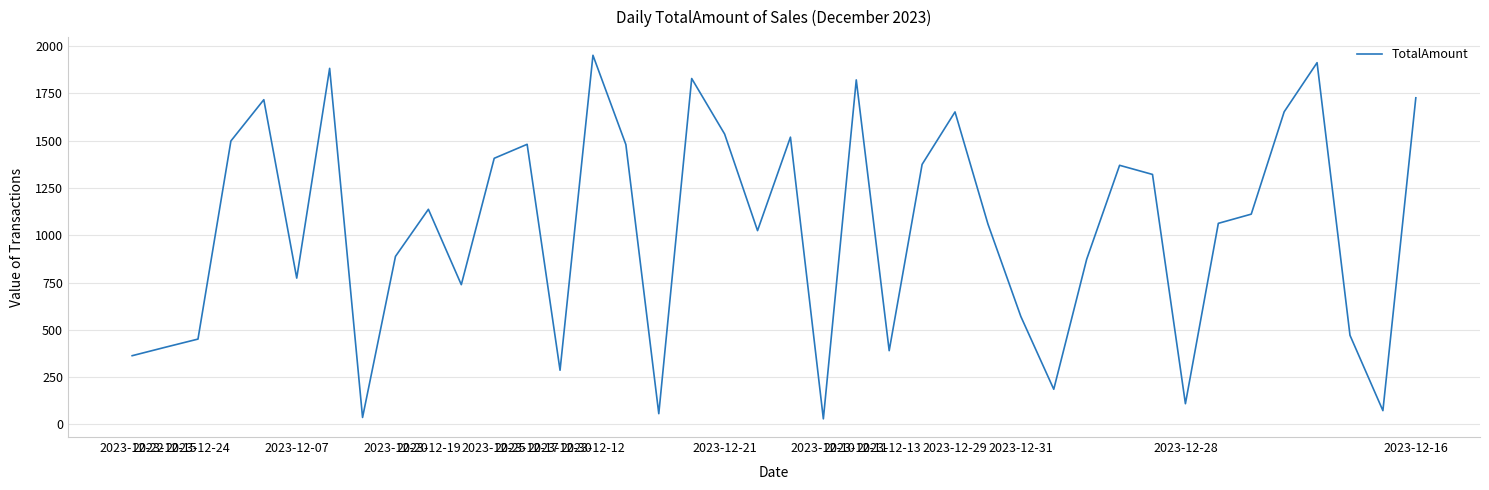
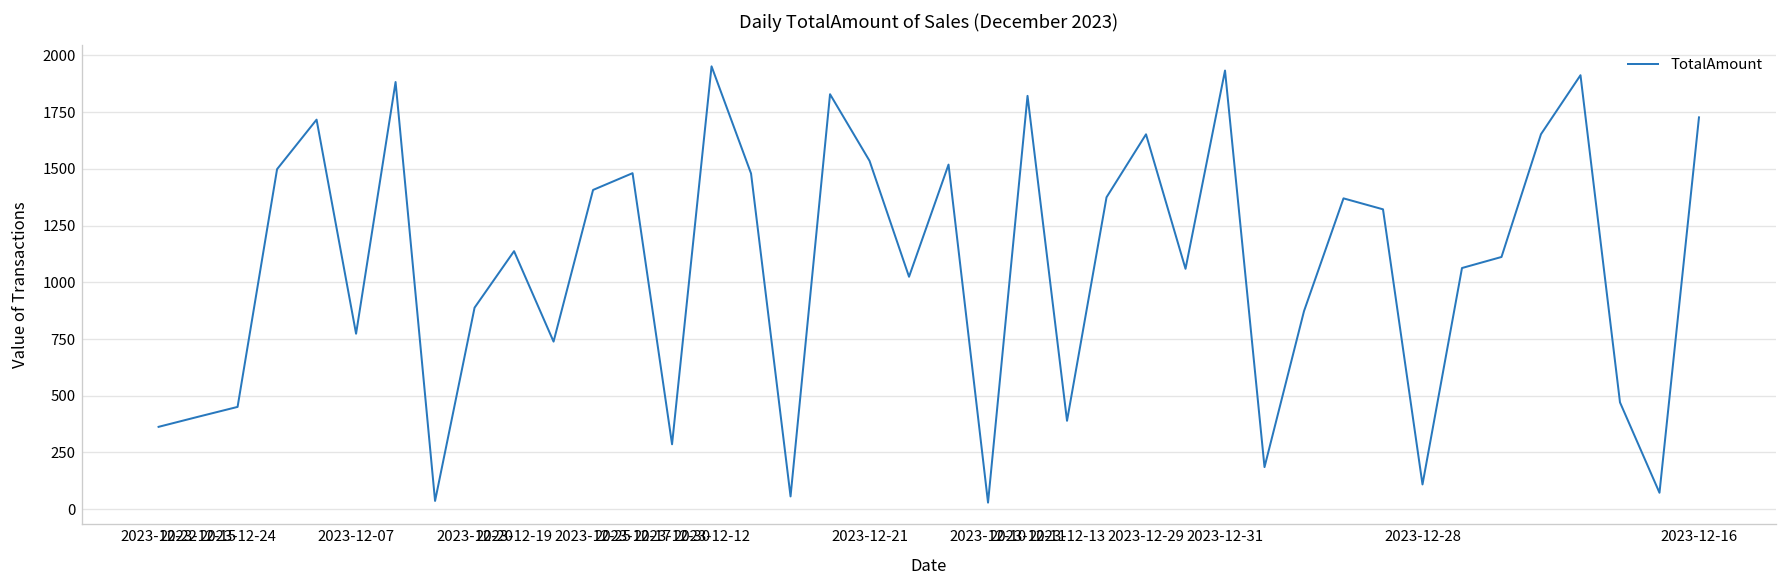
  {
-   "2023-12-31": 570,
+   "2023-12-31": 1930,
    "2023-12-28": 110,
    "2023-12-16": 1730
  }
